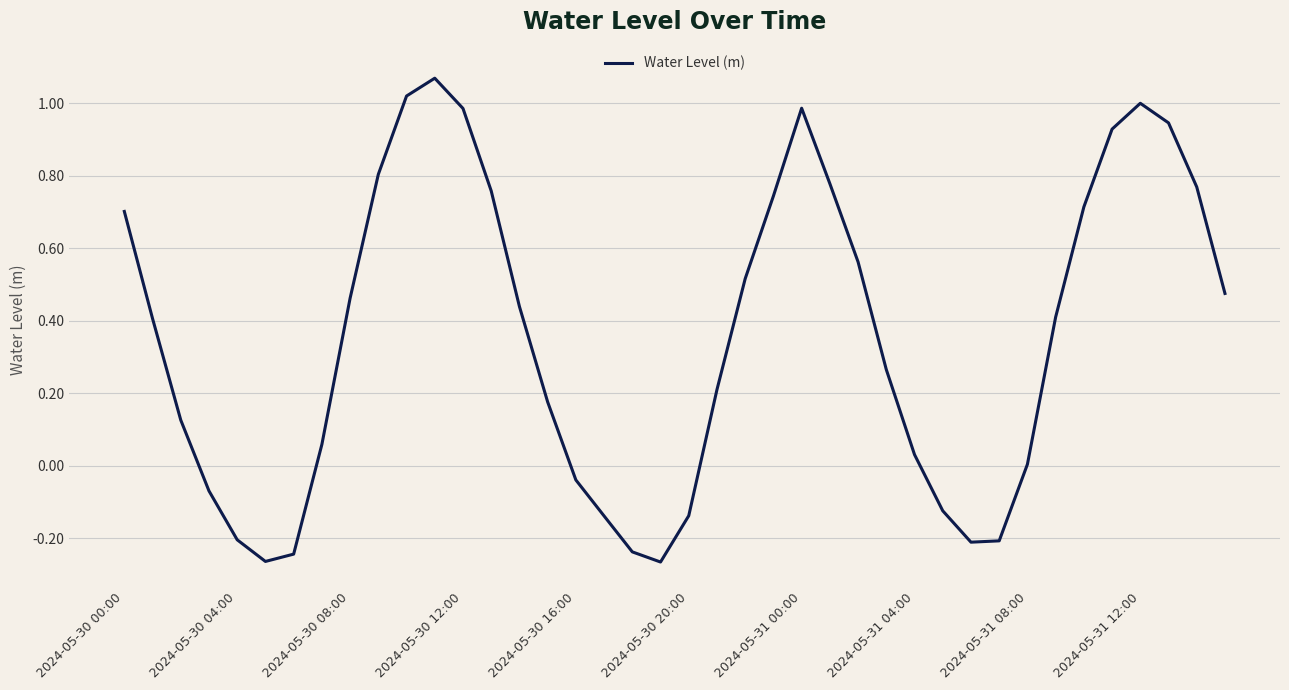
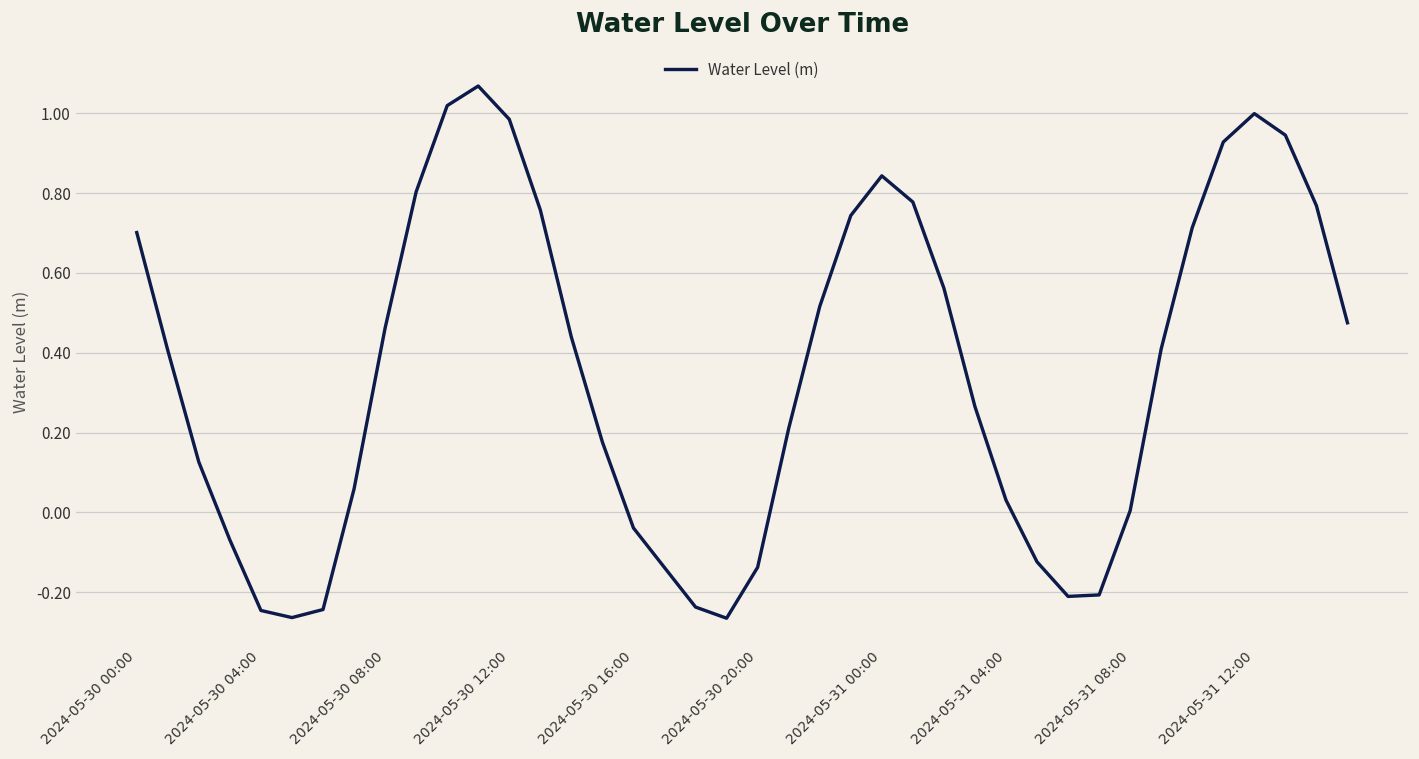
  {
    "2024-05-30 00:00": 0.70,
-   "2024-05-30 04:00": -0.20,
+   "2024-05-30 04:00": -0.25,
    "2024-05-30 08:00": 0.46,
    "2024-05-30 12:00": 0.99,
    "2024-05-30 16:00": -0.04,
    "2024-05-30 20:00": -0.14,
-   "2024-05-31 00:00": 0.99,
+   "2024-05-31 00:00": 0.84,
    "2024-05-31 04:00": 0.03,
    "2024-05-31 08:00": 0.00,
    "2024-05-31 12:00": 1.00
  }
